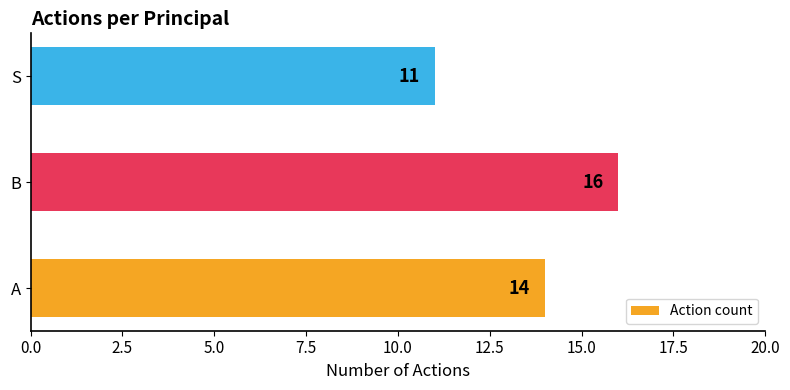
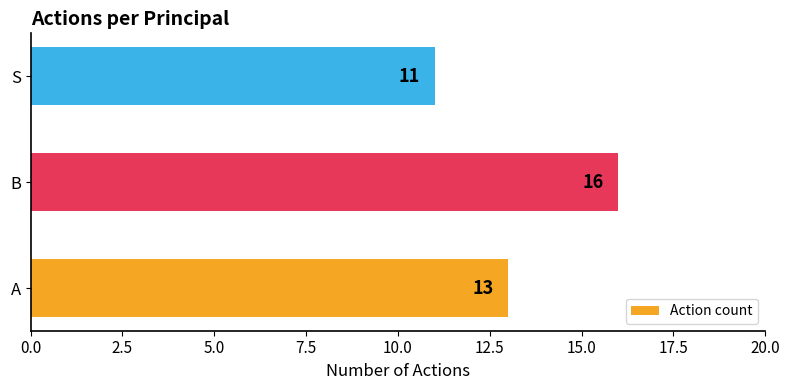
  {
    "S": 11,
    "B": 16,
-   "A": 14
+   "A": 13
  }
